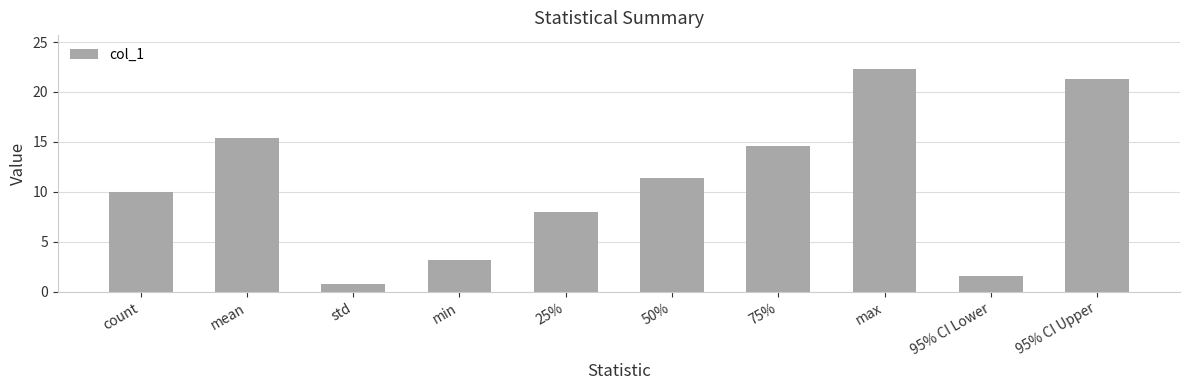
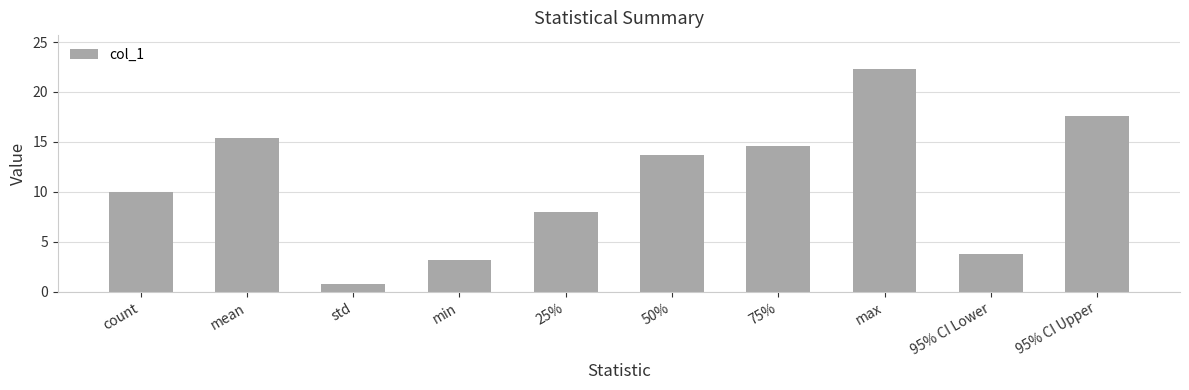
  {
    "count": 10,
    "mean": 15,
    "std": 1,
    "min": 3,
    "25%": 8,
-   "50%": 11,
+   "50%": 14,
    "75%": 15,
    "max": 22,
-   "95% CI Lower": 2,
-   "95% CI Upper": 21
+   "95% CI Lower": 4,
+   "95% CI Upper": 18
  }
